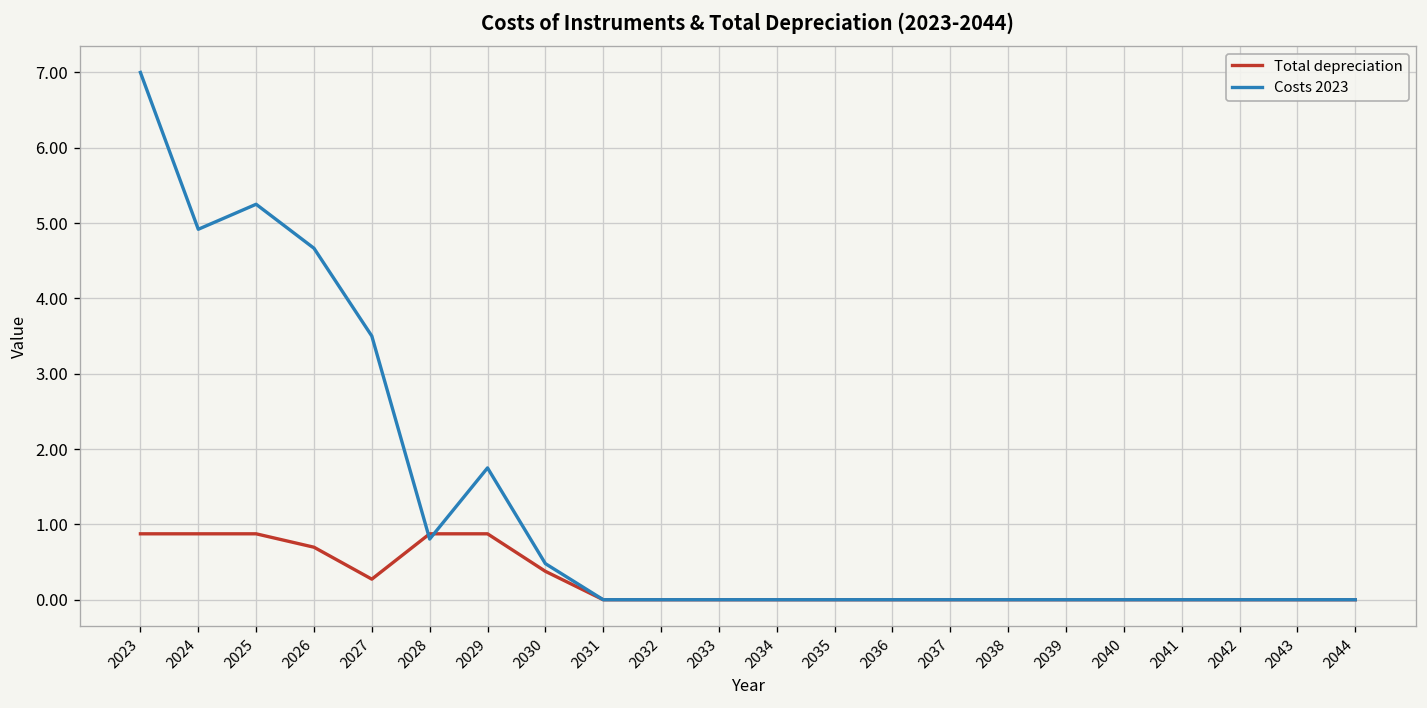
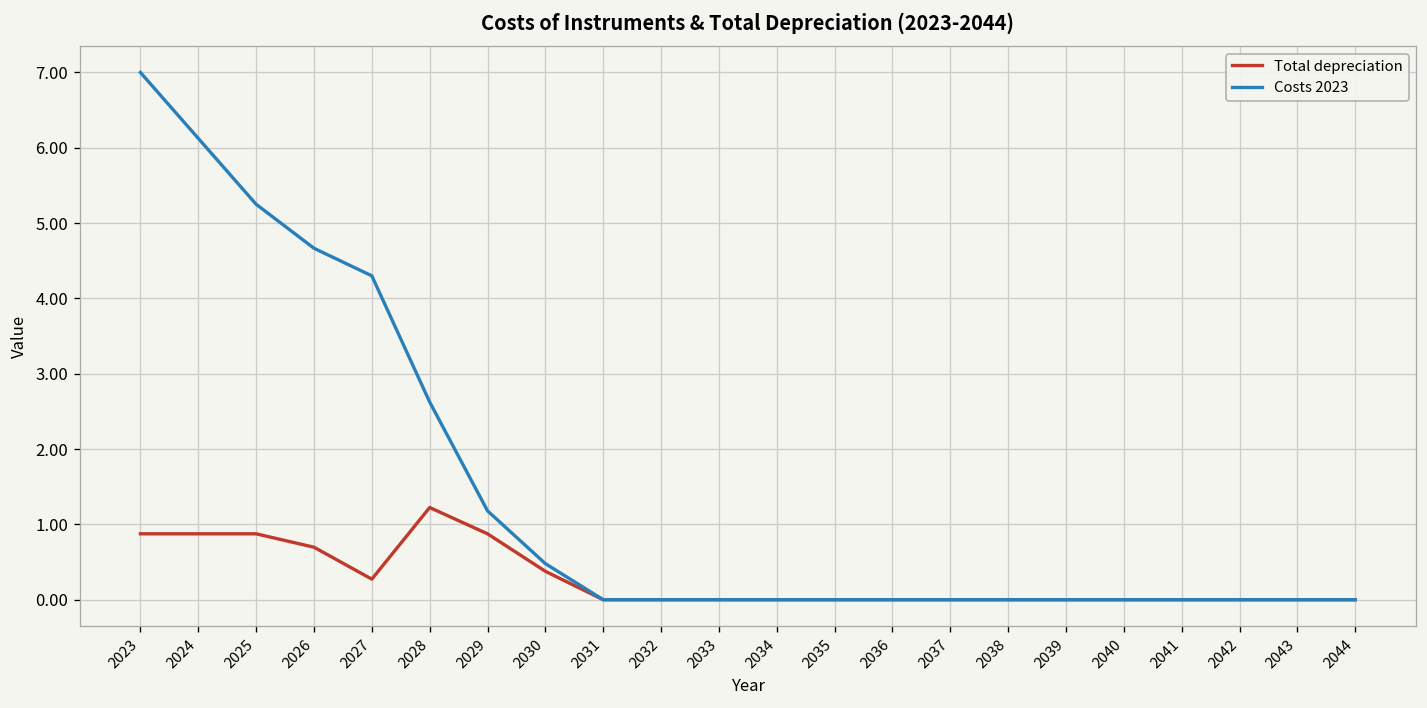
  {
    "Total depreciation": {
      "2023": 0.9,
      "2024": 0.9,
      "2025": 0.9,
      "2026": 0.7,
      "2027": 0.3,
-     "2028": 0.9,
+     "2028": 1.2,
      "2029": 0.9,
      "2030": 0.4
    },
    "Costs 2023": {
      "2023": 7.0,
-     "2024": 4.9,
+     "2024": 6.1,
      "2025": 5.3,
      "2026": 4.7,
-     "2027": 3.5,
-     "2028": 0.8,
-     "2029": 1.8,
+     "2027": 4.3,
+     "2028": 2.6,
+     "2029": 1.2,
      "2030": 0.5
    }
  }
